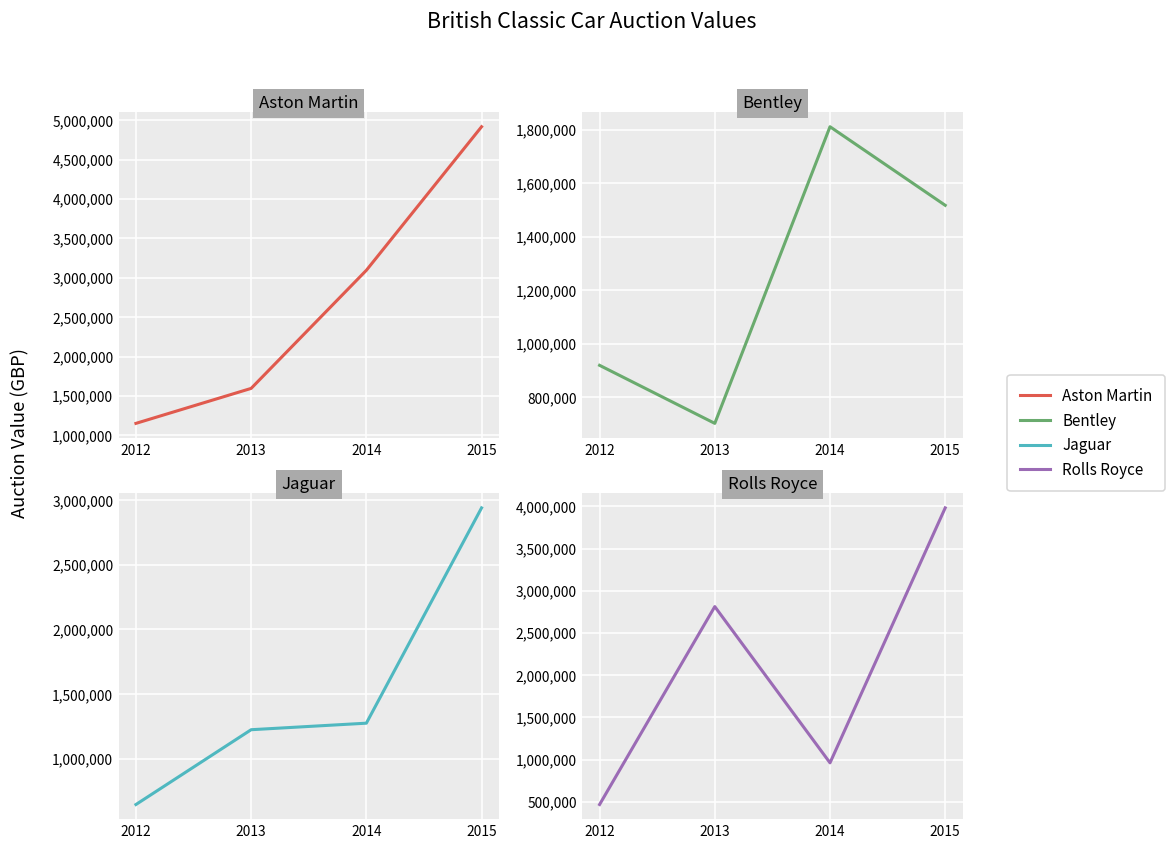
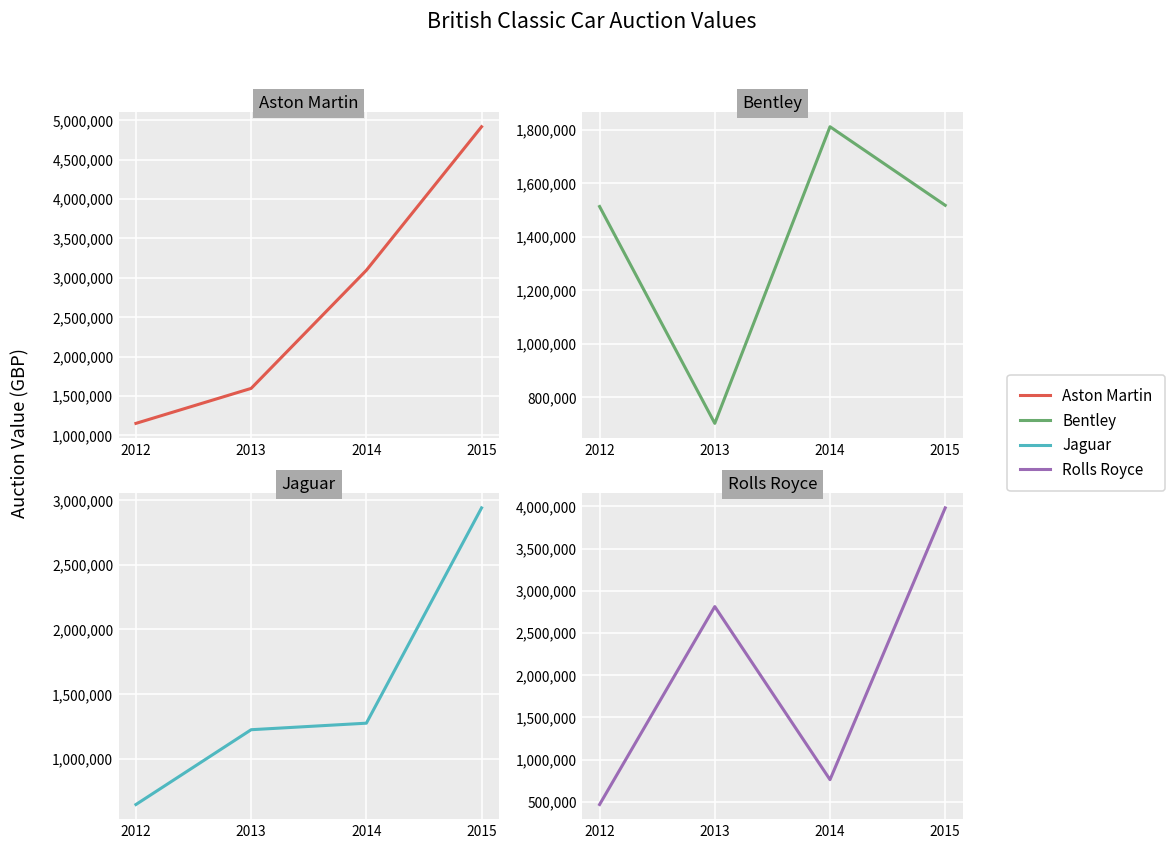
  {
    "Aston Martin": {
      "2012": "1,200,000",
      "2013": "1,600,000",
      "2014": "3,100,000",
      "2015": "4,900,000"
    },
    "Bentley": {
-     "2012": "920,000",
+     "2012": "1,510,000",
      "2013": "700,000",
      "2014": "1,810,000",
      "2015": "1,520,000"
    },
    "Jaguar": {
      "2012": "650,000",
      "2013": "1,230,000",
      "2014": "1,280,000",
      "2015": "2,940,000"
    },
    "Rolls Royce": {
      "2012": "500,000",
      "2013": "2,800,000",
-     "2014": "1,000,000",
+     "2014": "800,000",
      "2015": "4,000,000"
    }
  }
